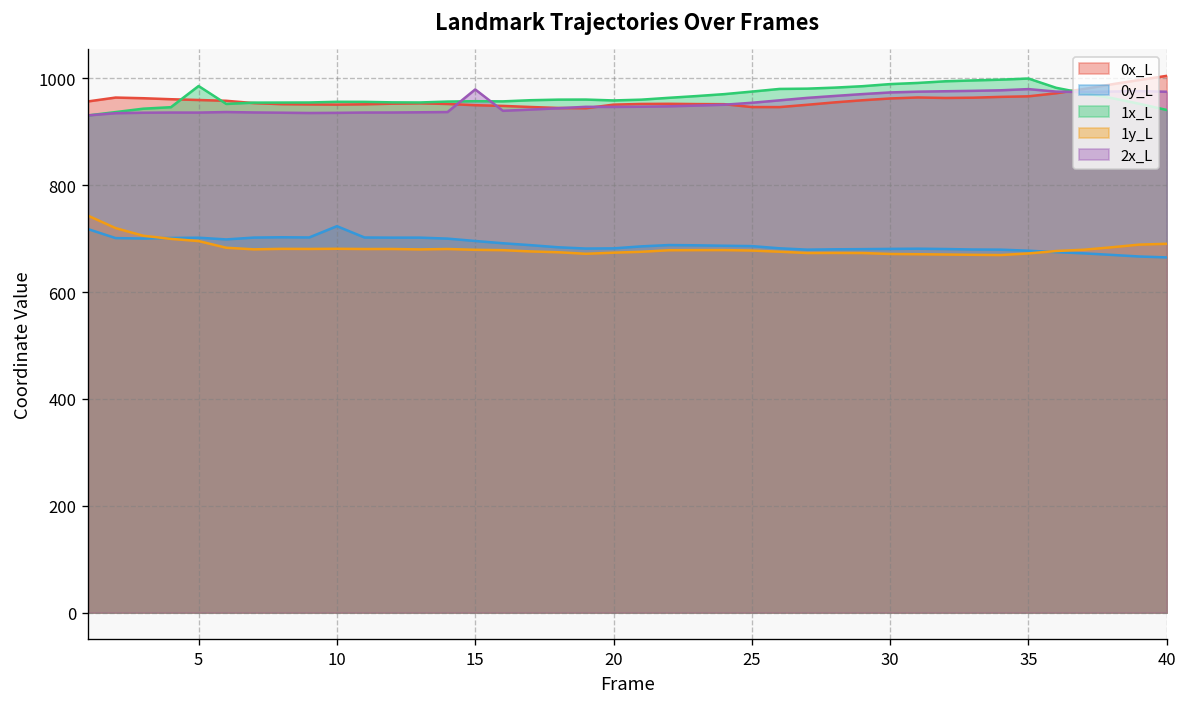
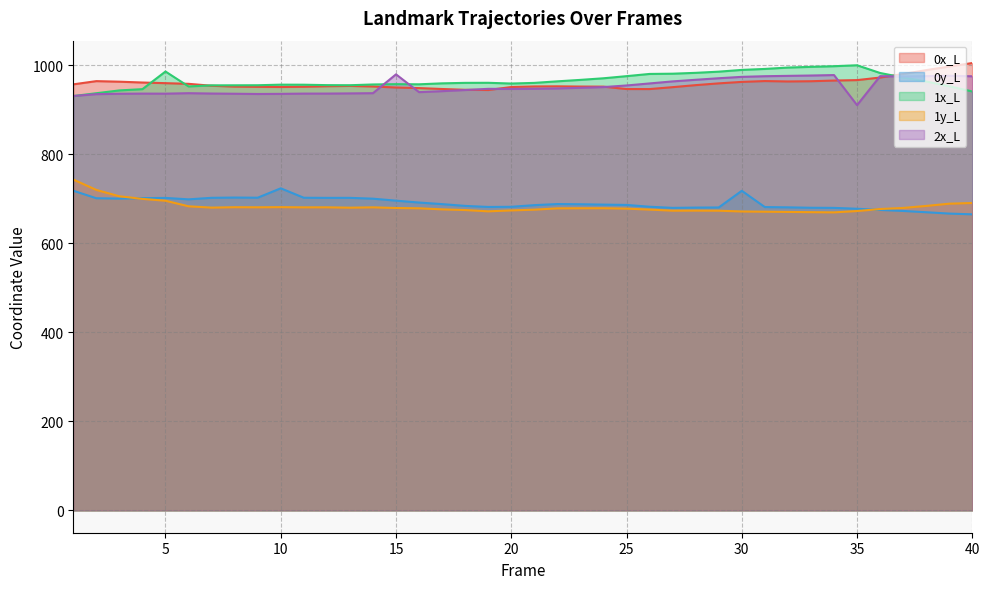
  {
    "0y_L": {
      "5": 700,
      "10": 720,
      "15": 700,
      "20": 680,
      "25": 690,
-     "30": 680,
+     "30": 720,
      "40": 660
    },
    "1x_L": {
      "5": 990,
      "15": 960,
      "20": 960,
      "25": 980,
      "30": 990,
      "35": 1000,
      "40": 940
    },
    "2x_L": {
      "5": 940,
      "10": 940,
      "15": 980,
      "25": 950,
      "30": 970,
-     "35": 980,
+     "35": 910,
      "40": 980
    }
  }
